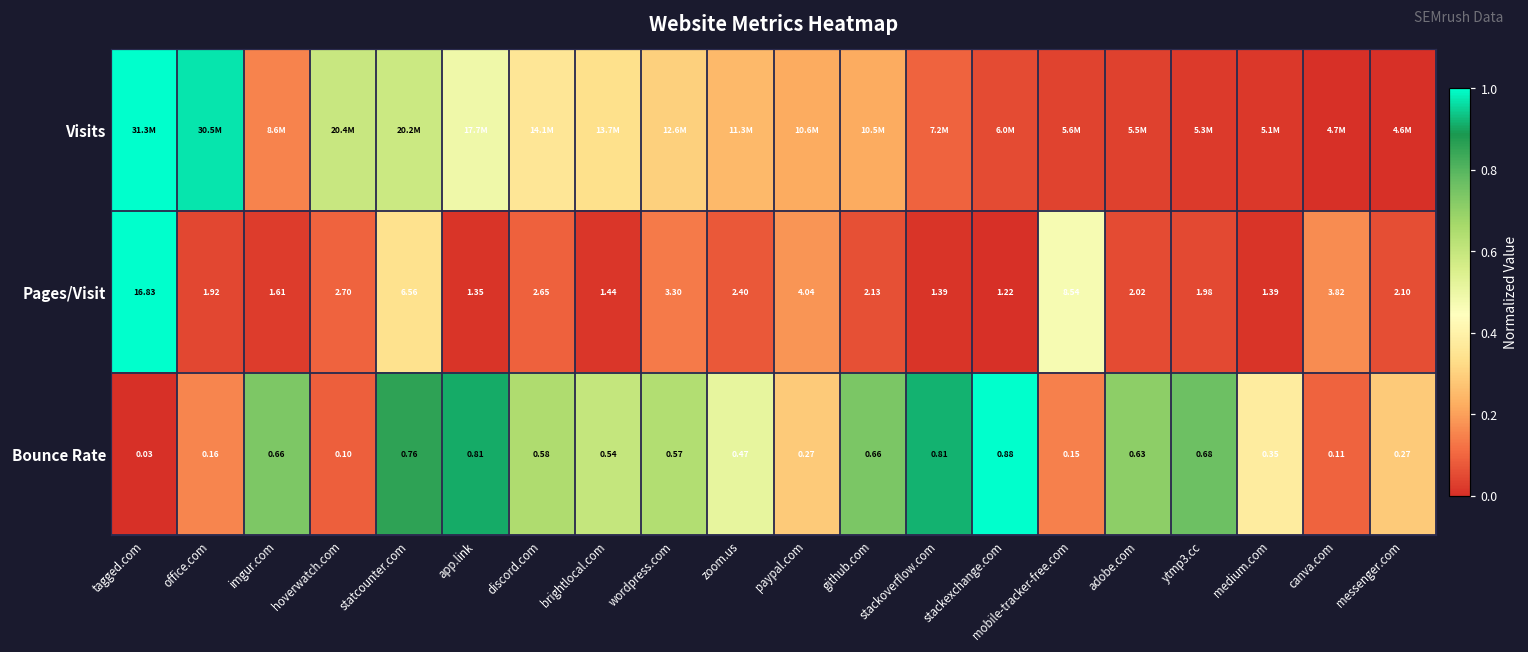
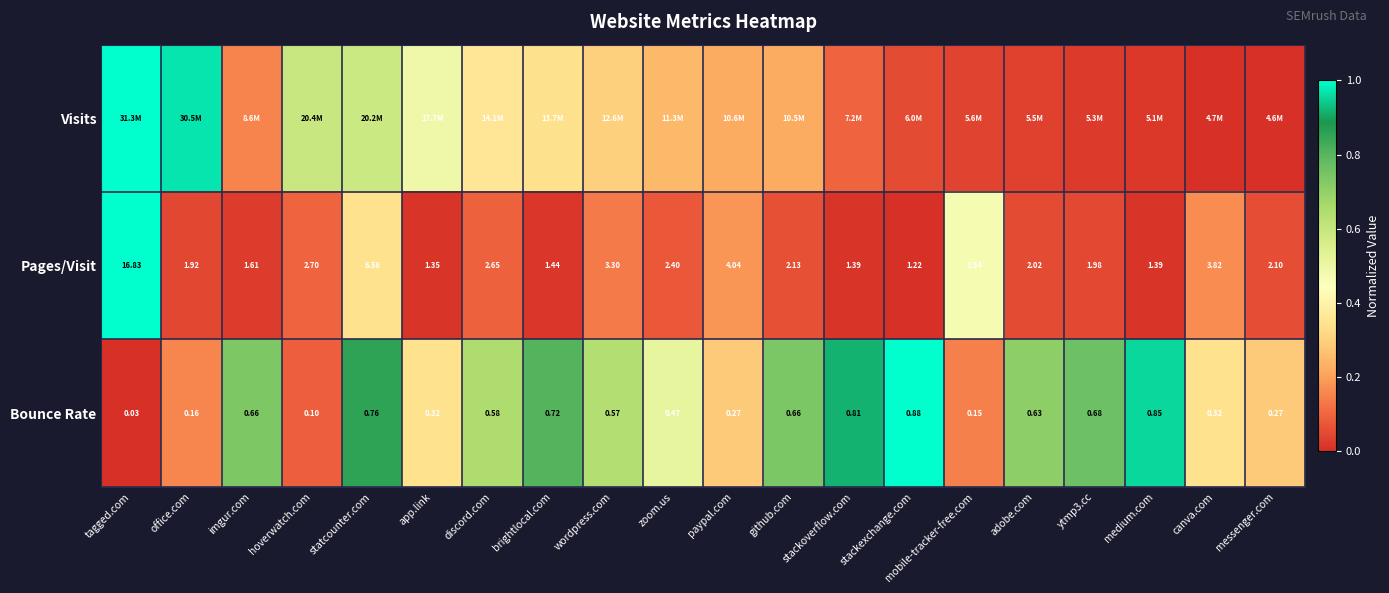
  {
    "Visits": {
      "tagged.com": "31.3M",
      "office.com": "30.5M",
      "imgur.com": "8.6M",
      "hoverwatch.com": "20.4M",
      "statcounter.com": "20.2M",
      "app.link": "17.7M",
      "discord.com": "14.1M",
      "brightlocal.com": "13.7M",
      "wordpress.com": "12.6M",
      "zoom.us": "11.3M",
      "paypal.com": "10.6M",
      "github.com": "10.5M",
      "stackoverflow.com": "7.2M",
      "stackexchange.com": "6.0M",
      "mobile-tracker-free.com": "5.6M",
      "adobe.com": "5.5M",
      "ytmp3.cc": "5.3M",
      "medium.com": "5.1M",
      "canva.com": "4.7M",
      "messenger.com": "4.6M"
    },
    "Pages/Visit": {
      "tagged.com": "16.83",
      "office.com": "1.92",
      "imgur.com": "1.61",
      "hoverwatch.com": "2.70",
      "statcounter.com": "6.56",
      "app.link": "1.35",
      "discord.com": "2.65",
      "brightlocal.com": "1.44",
      "wordpress.com": "3.30",
      "zoom.us": "2.40",
      "paypal.com": "4.04",
      "github.com": "2.13",
      "stackoverflow.com": "1.39",
      "stackexchange.com": "1.22",
      "mobile-tracker-free.com": "8.54",
      "adobe.com": "2.02",
      "ytmp3.cc": "1.98",
      "medium.com": "1.39",
      "canva.com": "3.82",
      "messenger.com": "2.10"
    },
    "Bounce Rate": {
      "tagged.com": "0.03",
      "office.com": "0.16",
      "imgur.com": "0.66",
      "hoverwatch.com": "0.10",
      "statcounter.com": "0.76",
-     "app.link": "0.81",
+     "app.link": "0.32",
      "discord.com": "0.58",
-     "brightlocal.com": "0.54",
+     "brightlocal.com": "0.72",
      "wordpress.com": "0.57",
      "zoom.us": "0.47",
      "paypal.com": "0.27",
      "github.com": "0.66",
      "stackoverflow.com": "0.81",
      "stackexchange.com": "0.88",
      "mobile-tracker-free.com": "0.15",
      "adobe.com": "0.63",
      "ytmp3.cc": "0.68",
-     "medium.com": "0.35",
-     "canva.com": "0.11",
+     "medium.com": "0.85",
+     "canva.com": "0.32",
      "messenger.com": "0.27"
    }
  }
